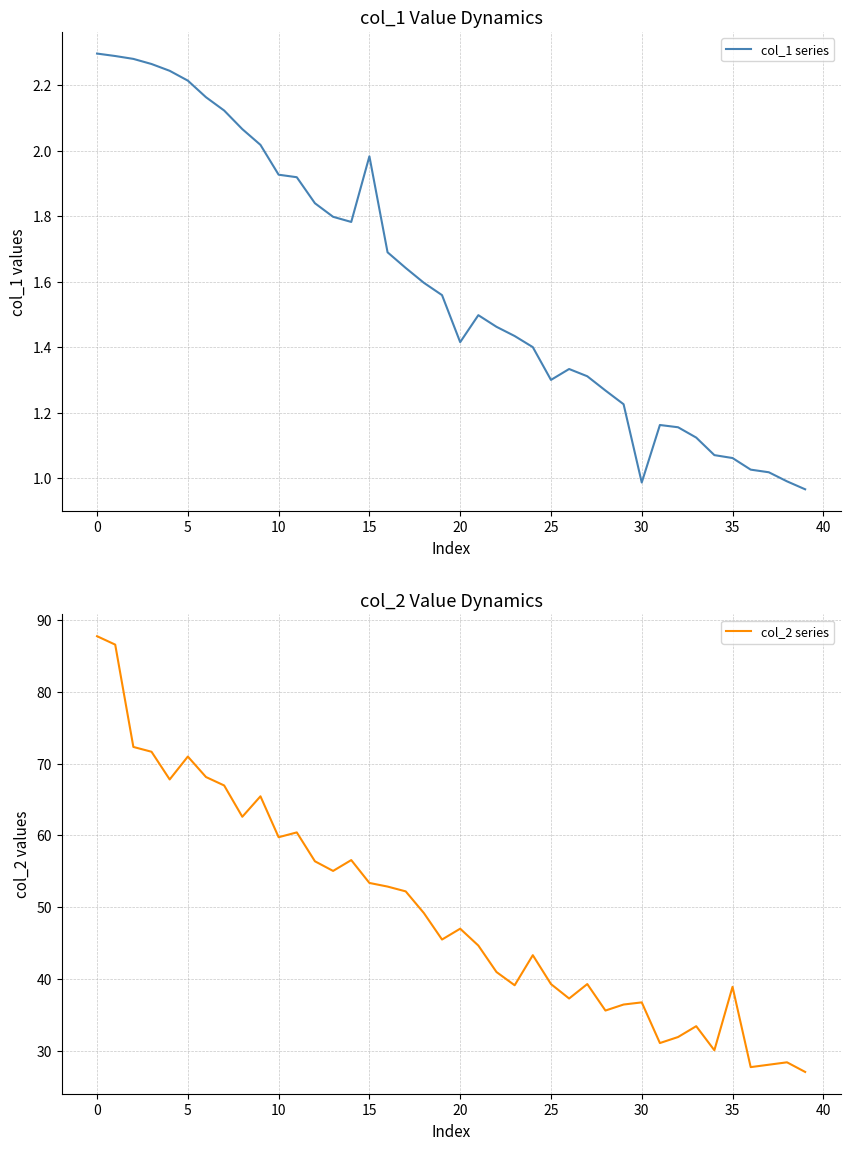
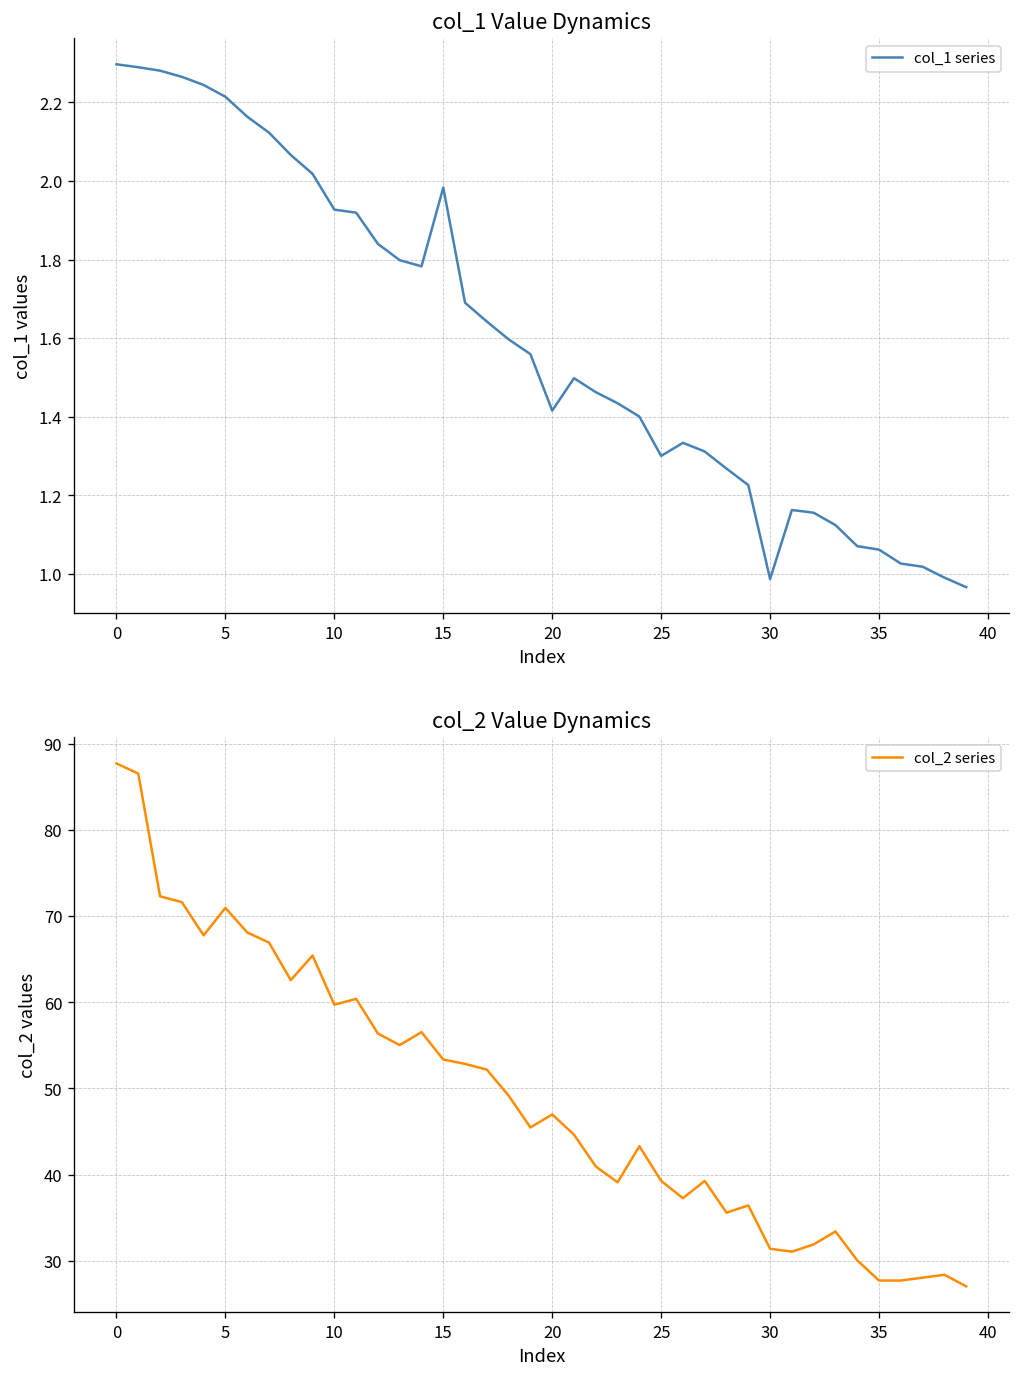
  {
    "col_1 Value Dynamics": {
      "0": 2.30,
      "5": 2.21,
      "10": 1.93,
      "15": 1.98,
      "20": 1.42,
      "25": 1.30,
      "30": 0.99,
      "35": 1.06
    },
    "col_2 Value Dynamics": {
      "0": 88,
      "5": 71,
      "10": 60,
      "15": 53,
      "20": 47,
      "25": 39,
-     "30": 37,
-     "35": 39
+     "30": 31,
+     "35": 28
    }
  }
